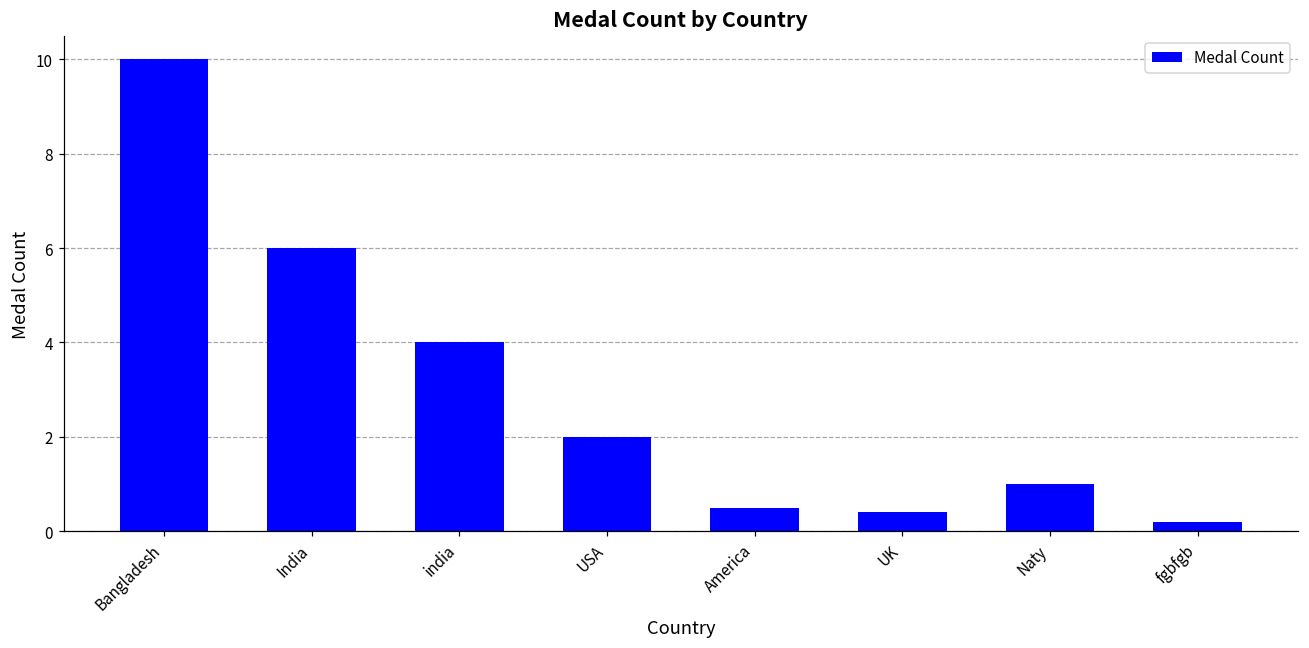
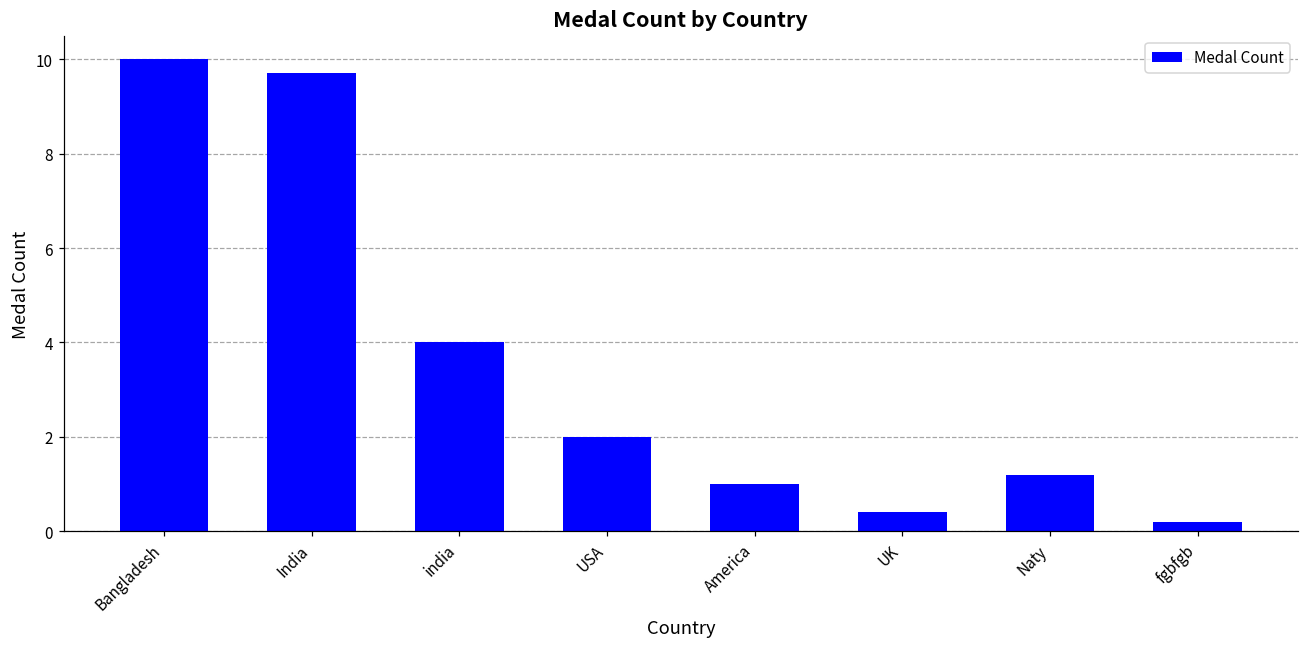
  {
    "Bangladesh": 10.0,
-   "India": 6.0,
+   "India": 9.7,
    "india": 4.0,
    "USA": 2.0,
-   "America": 0.5,
+   "America": 1.0,
    "UK": 0.4,
-   "Naty": 1.0,
+   "Naty": 1.2,
    "fgbfgb": 0.2
  }
